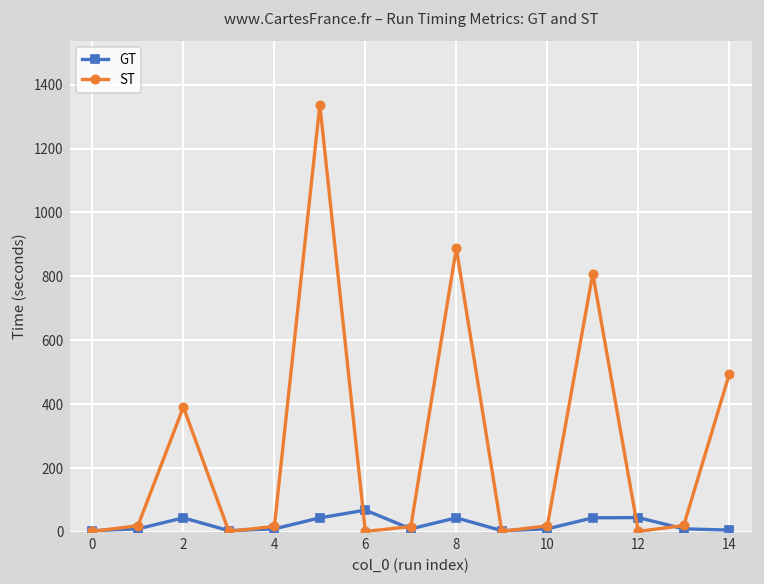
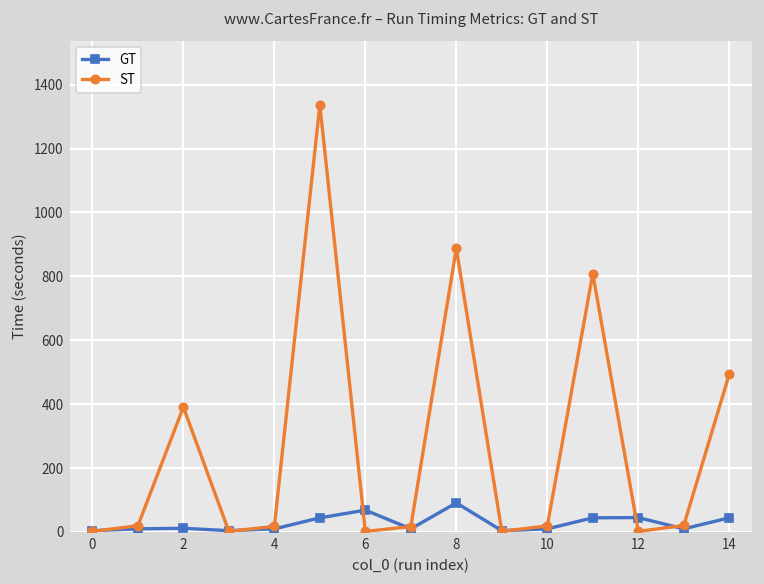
  {
    "GT": {
-     "2": 40,
+     "2": 10,
      "6": 70,
-     "8": 40,
+     "8": 90,
      "12": 40,
-     "14": 10
+     "14": 40
    },
    "ST": {
      "2": 390,
      "6": 0,
      "8": 890,
      "12": 0,
      "14": 490
    }
  }
